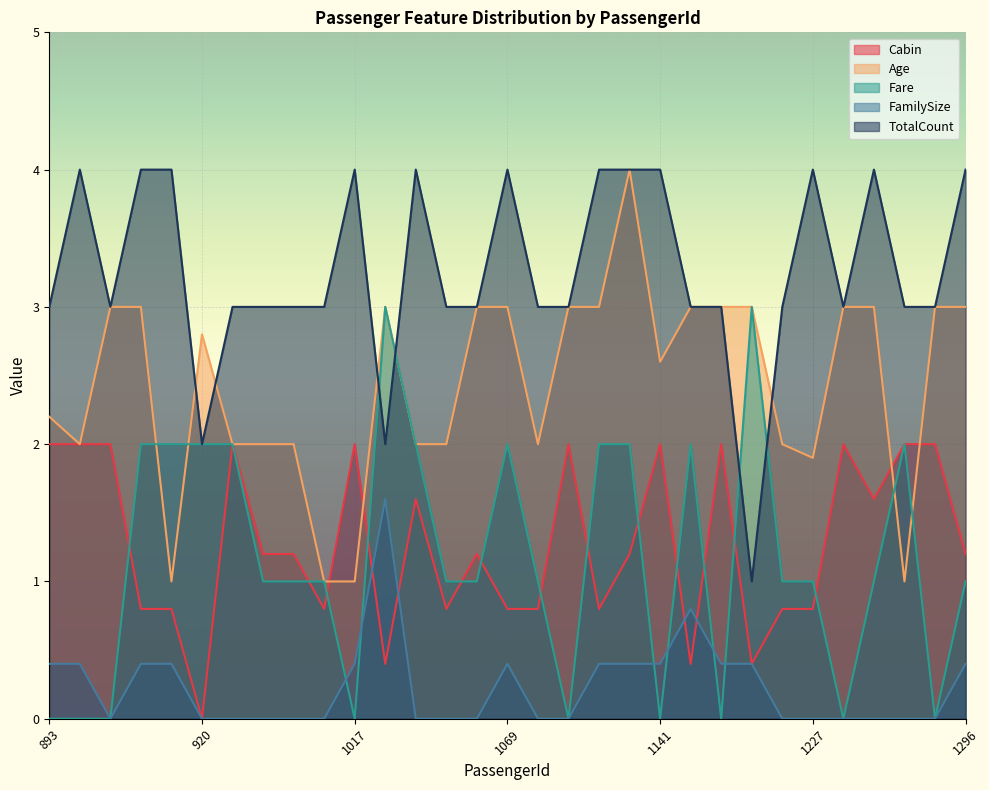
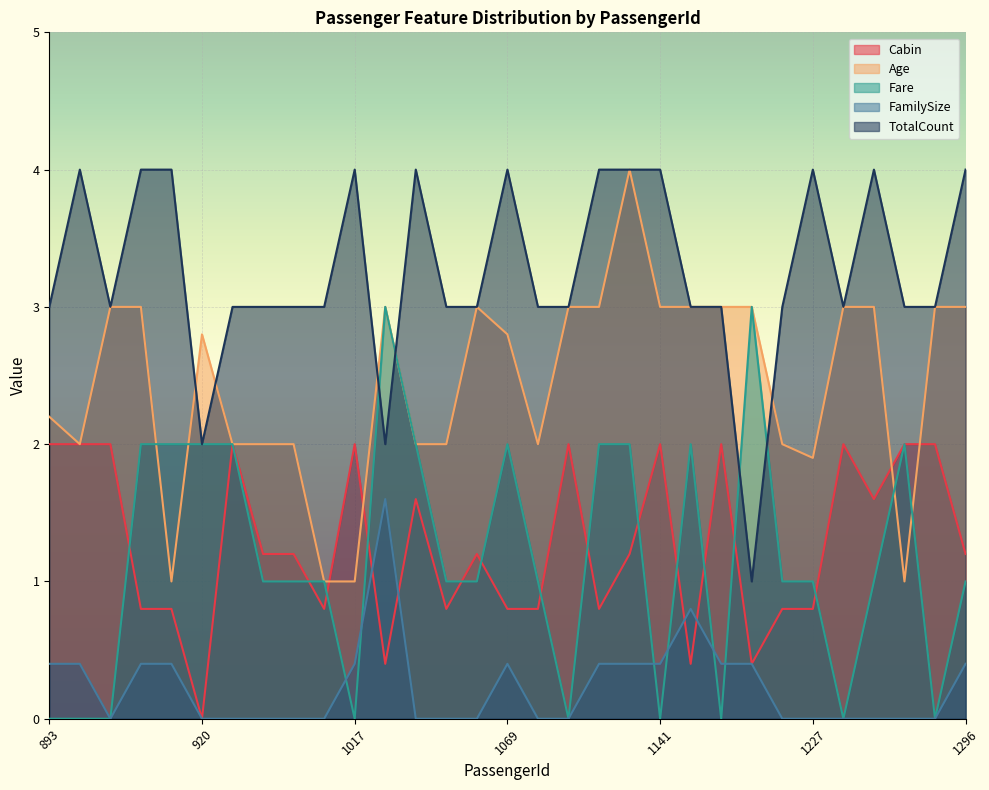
  {
    "Cabin": {
      "893": 2.0,
      "1017": 2.0,
      "1069": 0.8,
      "1141": 2.0,
      "1227": 0.8,
      "1296": 1.2
    },
    "Age": {
      "893": 2.2,
      "920": 2.8,
      "1017": 1.0,
-     "1069": 3.0,
-     "1141": 2.6,
+     "1069": 2.8,
+     "1141": 3.0,
      "1227": 1.9,
      "1296": 3.0
    },
    "TotalCount": {
      "893": 3.0,
      "1017": 4.0,
      "1069": 4.0,
      "1141": 4.0,
      "1227": 4.0,
      "1296": 4.0
    }
  }
